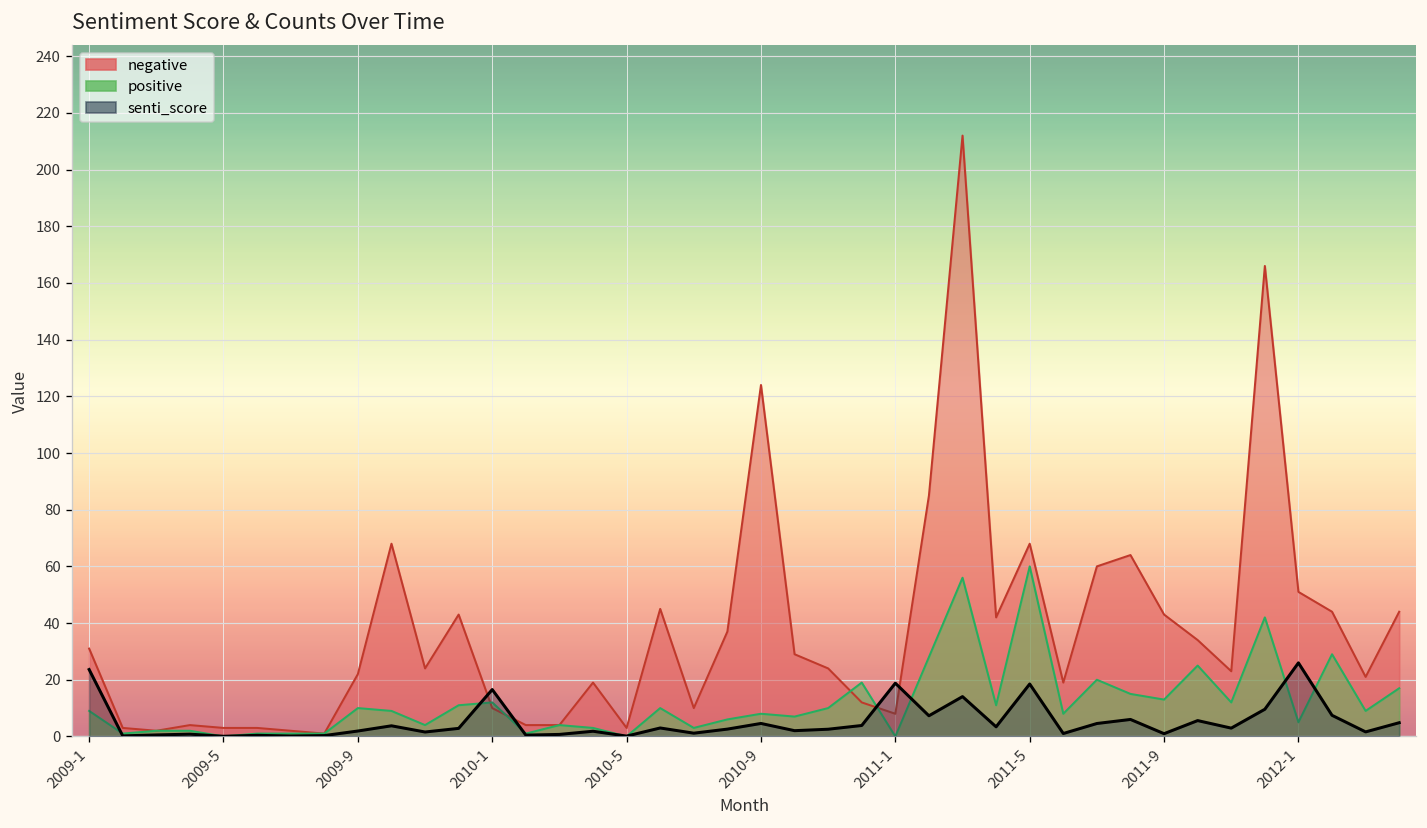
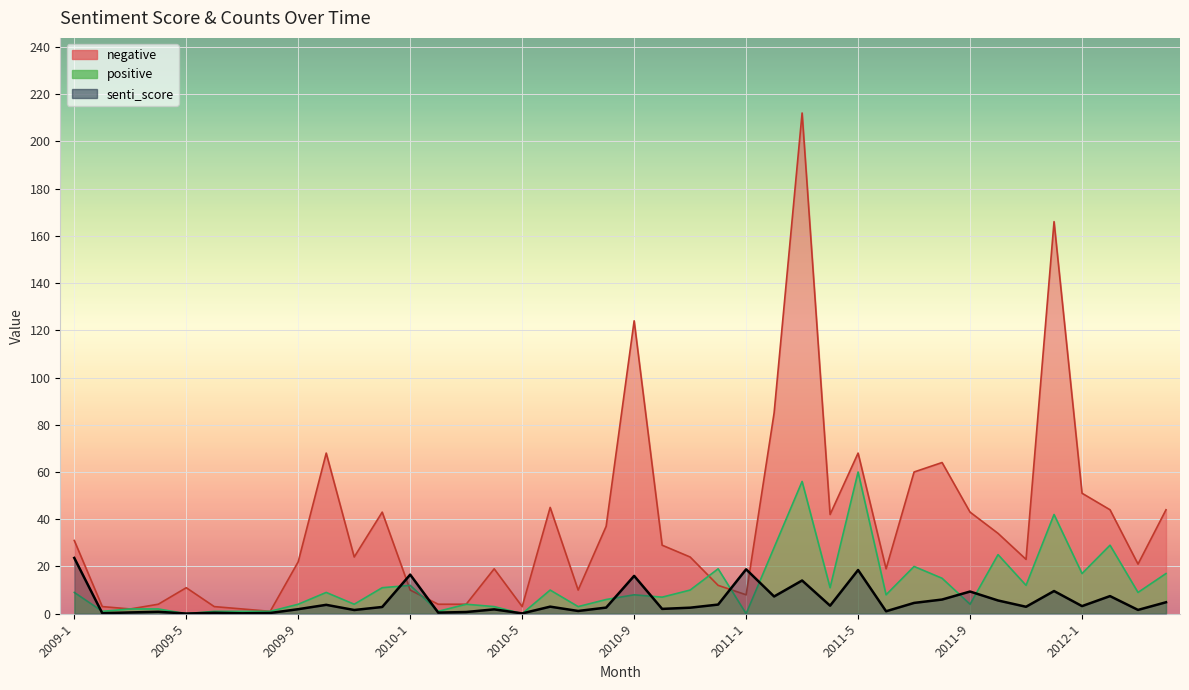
  {
    "negative": {
      "2009-1": 31,
-     "2009-5": 3,
+     "2009-5": 11,
      "2009-9": 22,
      "2010-1": 10,
      "2010-5": 3,
      "2010-9": 124,
      "2011-1": 8,
      "2011-5": 68,
      "2011-9": 43,
      "2012-1": 51
    },
    "positive": {
      "2009-1": 9,
-     "2009-9": 10,
+     "2009-9": 4,
      "2010-1": 12,
      "2010-9": 8,
      "2011-1": 0,
      "2011-5": 60,
-     "2011-9": 13,
-     "2012-1": 5
+     "2011-9": 4,
+     "2012-1": 17
    },
    "senti_score": {
      "2009-1": 24,
      "2009-9": 2,
      "2010-1": 17,
-     "2010-9": 5,
+     "2010-9": 16,
      "2011-1": 19,
      "2011-5": 19,
-     "2011-9": 1,
-     "2012-1": 26
+     "2011-9": 9,
+     "2012-1": 3
    }
  }
